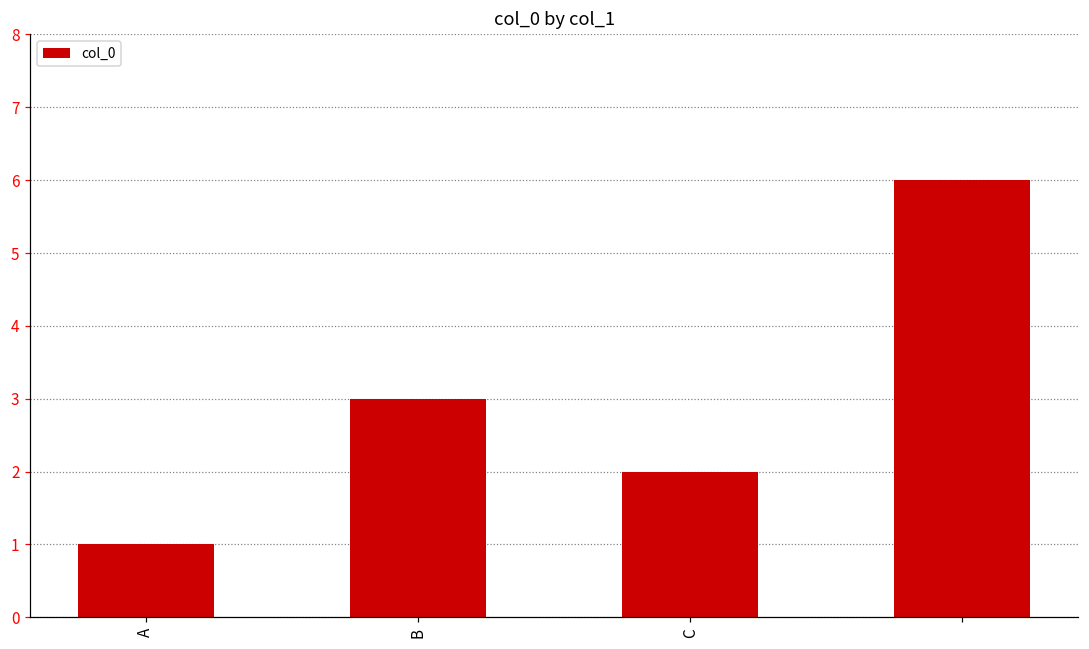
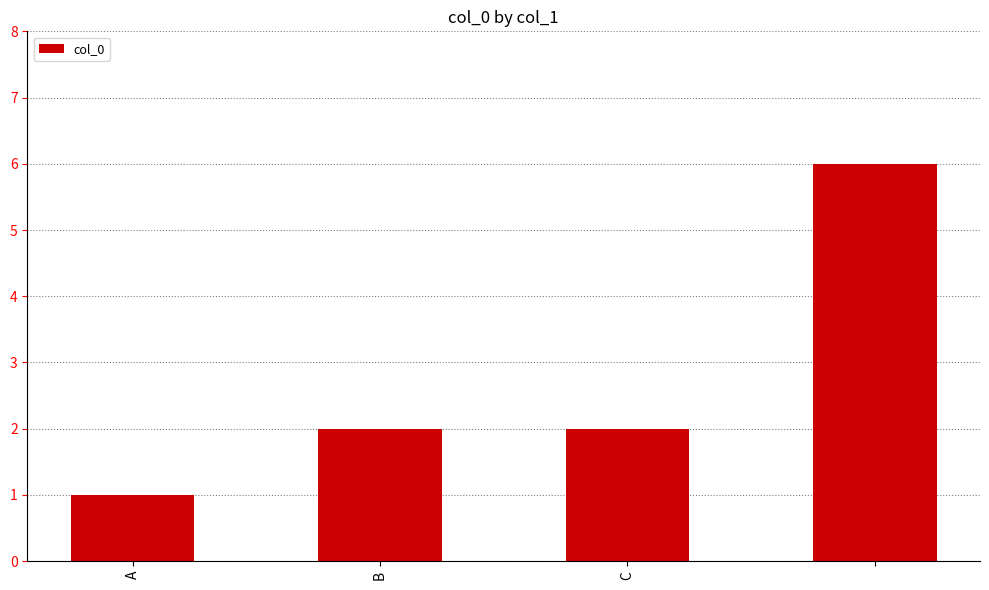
  {
    "A": 1,
-   "B": 3,
+   "B": 2,
    "C": 2
  }
